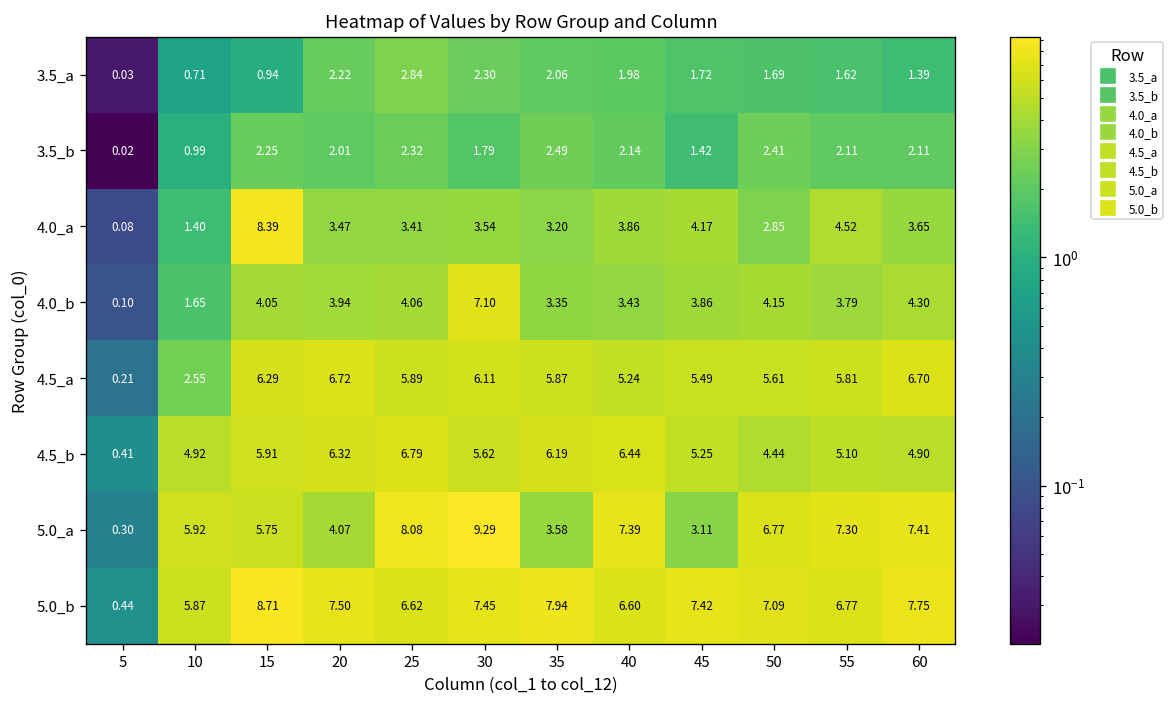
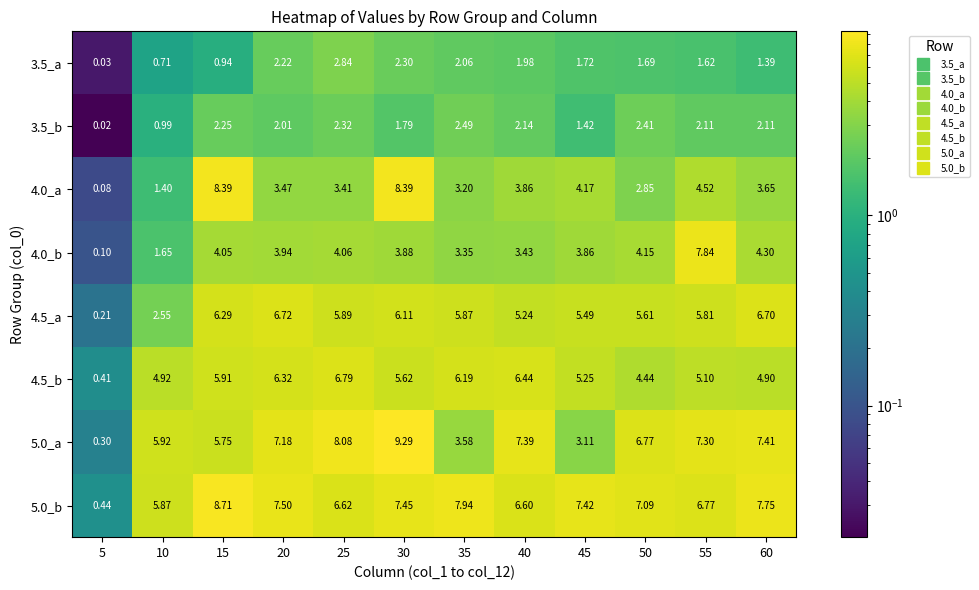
  {
    "3.5_a": {
      "5": 0.03,
      "10": 0.71,
      "15": 0.94,
      "20": 2.22,
      "25": 2.84,
      "30": 2.30,
      "35": 2.06,
      "40": 1.98,
      "45": 1.72,
      "50": 1.69,
      "55": 1.62,
      "60": 1.39
    },
    "3.5_b": {
      "5": 0.02,
      "10": 0.99,
      "15": 2.25,
      "20": 2.01,
      "25": 2.32,
      "30": 1.79,
      "35": 2.49,
      "40": 2.14,
      "45": 1.42,
      "50": 2.41,
      "55": 2.11,
      "60": 2.11
    },
    "4.0_a": {
      "5": 0.08,
      "10": 1.40,
      "15": 8.39,
      "20": 3.47,
      "25": 3.41,
-     "30": 3.54,
+     "30": 8.39,
      "35": 3.20,
      "40": 3.86,
      "45": 4.17,
      "50": 2.85,
      "55": 4.52,
      "60": 3.65
    },
    "4.0_b": {
      "5": 0.10,
      "10": 1.65,
      "15": 4.05,
      "20": 3.94,
      "25": 4.06,
-     "30": 7.10,
+     "30": 3.88,
      "35": 3.35,
      "40": 3.43,
      "45": 3.86,
      "50": 4.15,
-     "55": 3.79,
+     "55": 7.84,
      "60": 4.30
    },
    "4.5_a": {
      "5": 0.21,
      "10": 2.55,
      "15": 6.29,
      "20": 6.72,
      "25": 5.89,
      "30": 6.11,
      "35": 5.87,
      "40": 5.24,
      "45": 5.49,
      "50": 5.61,
      "55": 5.81,
      "60": 6.70
    },
    "4.5_b": {
      "5": 0.41,
      "10": 4.92,
      "15": 5.91,
      "20": 6.32,
      "25": 6.79,
      "30": 5.62,
      "35": 6.19,
      "40": 6.44,
      "45": 5.25,
      "50": 4.44,
      "55": 5.10,
      "60": 4.90
    },
    "5.0_a": {
      "5": 0.30,
      "10": 5.92,
      "15": 5.75,
-     "20": 4.07,
+     "20": 7.18,
      "25": 8.08,
      "30": 9.29,
      "35": 3.58,
      "40": 7.39,
      "45": 3.11,
      "50": 6.77,
      "55": 7.30,
      "60": 7.41
    },
    "5.0_b": {
      "5": 0.44,
      "10": 5.87,
      "15": 8.71,
      "20": 7.50,
      "25": 6.62,
      "30": 7.45,
      "35": 7.94,
      "40": 6.60,
      "45": 7.42,
      "50": 7.09,
      "55": 6.77,
      "60": 7.75
    }
  }
